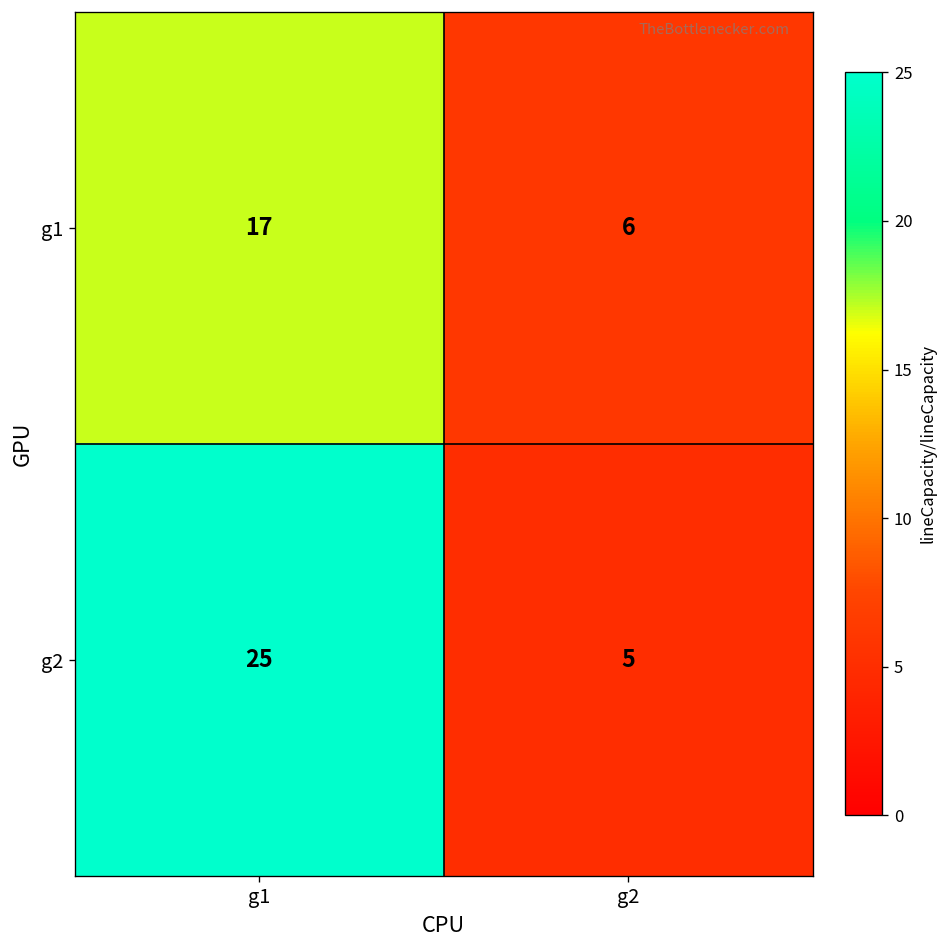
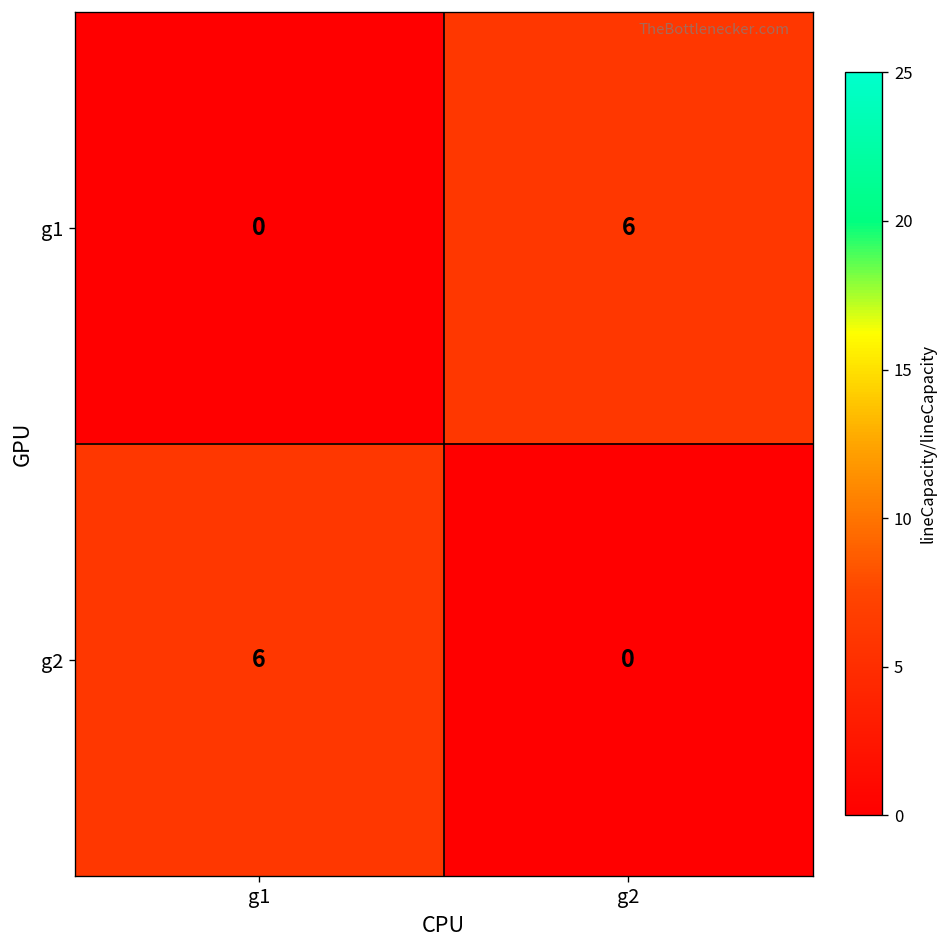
  {
    "g1": {
-     "g1": 17,
+     "g1": 0,
      "g2": 6
    },
    "g2": {
-     "g1": 25,
-     "g2": 5
+     "g1": 6,
+     "g2": 0
    }
  }
